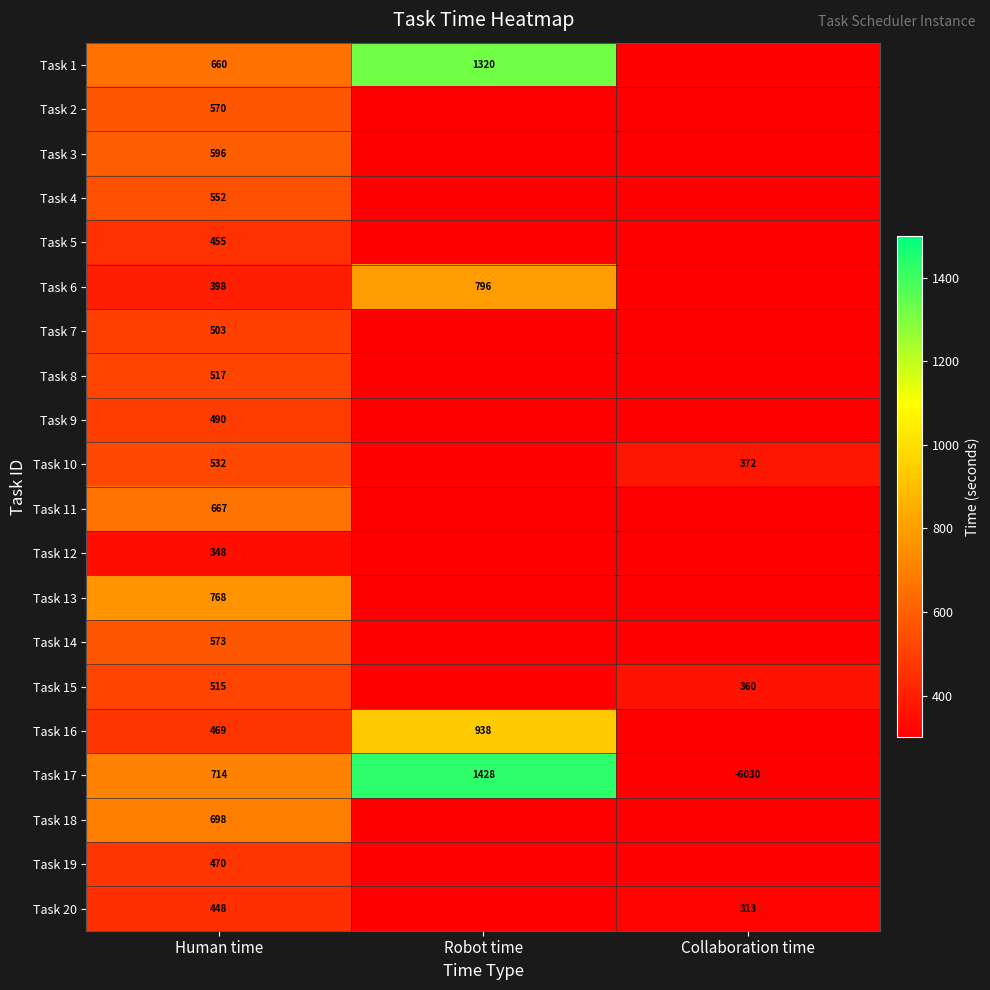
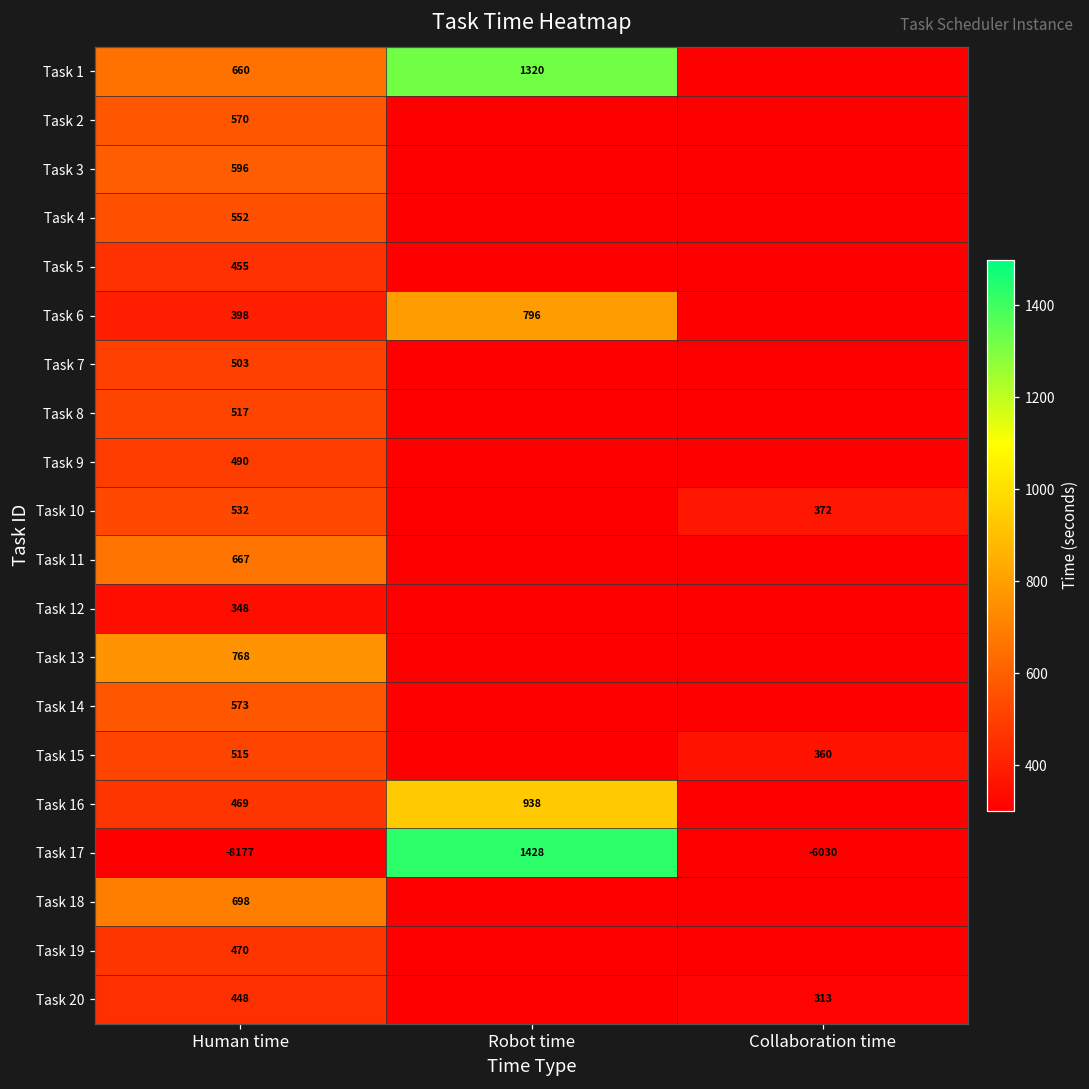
  {
    "Task 1": {
      "Human time": 660,
      "Robot time": 1320
    },
    "Task 2": {
      "Human time": 570
    },
    "Task 3": {
      "Human time": 596
    },
    "Task 4": {
      "Human time": 552
    },
    "Task 5": {
      "Human time": 455
    },
    "Task 6": {
      "Human time": 398,
      "Robot time": 796
    },
    "Task 7": {
      "Human time": 503
    },
    "Task 8": {
      "Human time": 517
    },
    "Task 9": {
      "Human time": 490
    },
    "Task 10": {
      "Human time": 532,
      "Collaboration time": 372
    },
    "Task 11": {
      "Human time": 667
    },
    "Task 12": {
      "Human time": 348
    },
    "Task 13": {
      "Human time": 768
    },
    "Task 14": {
      "Human time": 573
    },
    "Task 15": {
      "Human time": 515,
      "Collaboration time": 360
    },
    "Task 16": {
      "Human time": 469,
      "Robot time": 938
    },
    "Task 17": {
-     "Human time": 714,
+     "Human time": -8177,
      "Robot time": 1428,
      "Collaboration time": -6030
    },
    "Task 18": {
      "Human time": 698
    },
    "Task 19": {
      "Human time": 470
    },
    "Task 20": {
      "Human time": 448,
      "Collaboration time": 313
    }
  }
